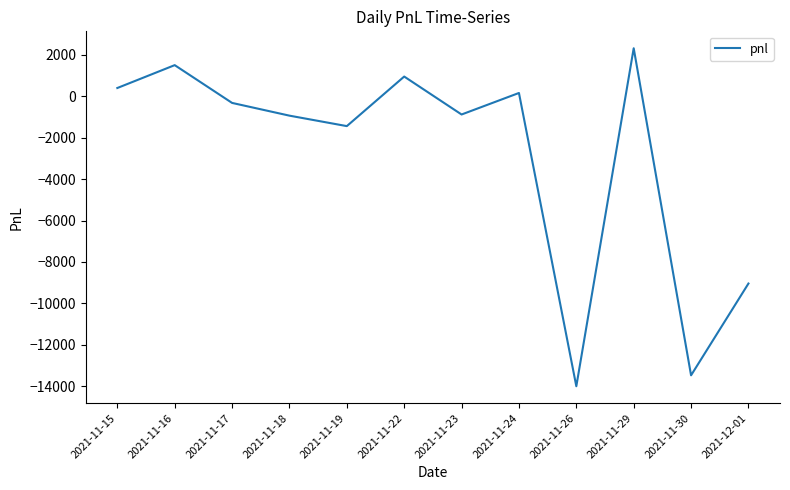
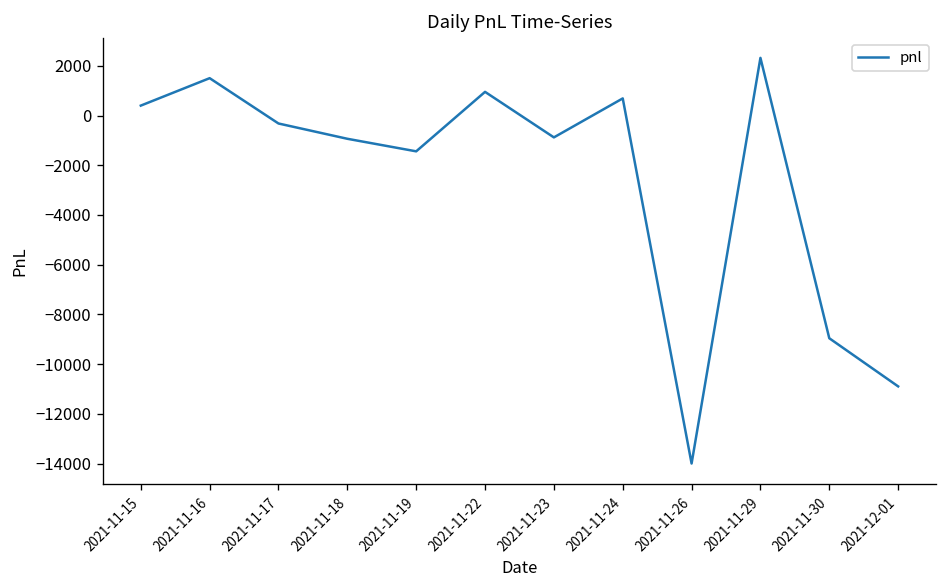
  {
    "2021-11-15": 400,
    "2021-11-16": 1500,
    "2021-11-17": -300,
    "2021-11-18": -900,
    "2021-11-19": -1400,
    "2021-11-22": 1000,
    "2021-11-23": -900,
-   "2021-11-24": 200,
+   "2021-11-24": 700,
    "2021-11-26": -14000,
    "2021-11-29": 2300,
-   "2021-11-30": -13500,
-   "2021-12-01": -9000
+   "2021-11-30": -9000,
+   "2021-12-01": -10900
  }
